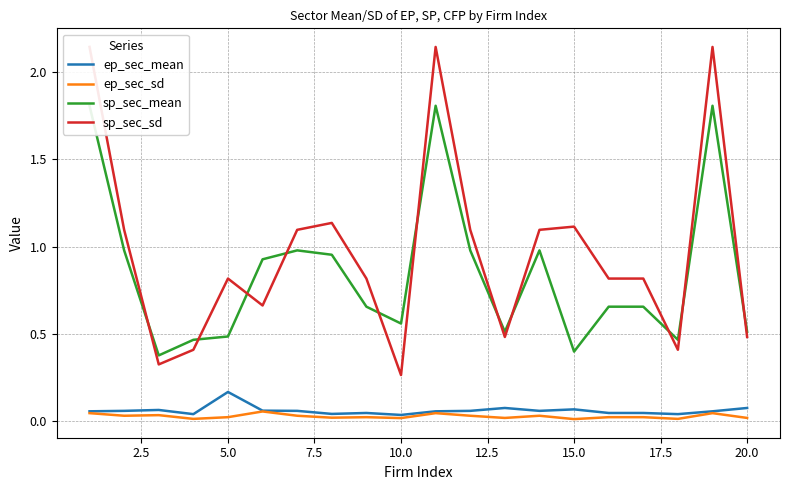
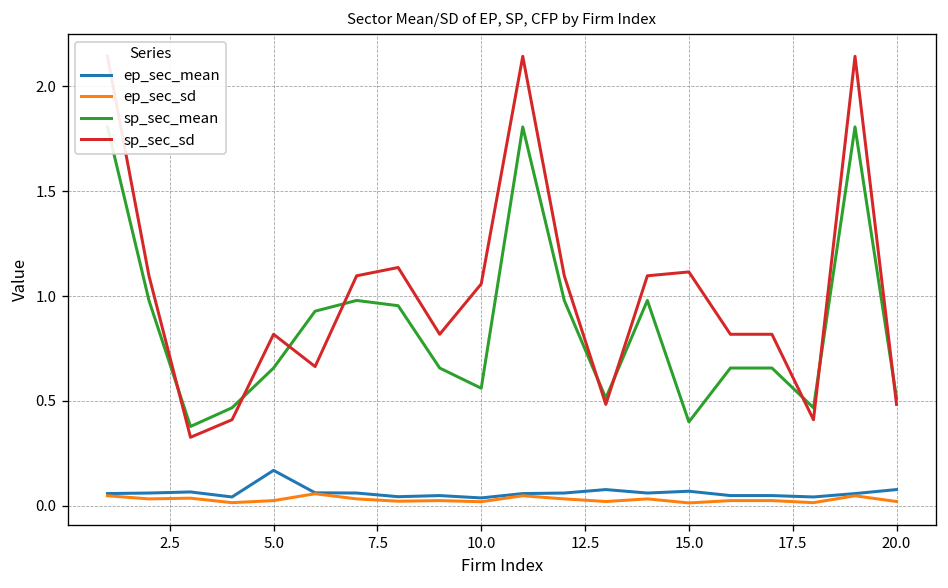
  {
    "ep_sec_mean": {
      "5.0": 0.17,
      "10.0": 0.04,
      "15.0": 0.07,
      "20.0": 0.08
    },
    "ep_sec_sd": {
      "5.0": 0.02,
      "10.0": 0.02,
      "15.0": 0.01,
      "20.0": 0.02
    },
    "sp_sec_mean": {
-     "5.0": 0.49,
+     "5.0": 0.66,
      "10.0": 0.56,
      "15.0": 0.40,
      "20.0": 0.51
    },
    "sp_sec_sd": {
      "5.0": 0.82,
-     "10.0": 0.27,
+     "10.0": 1.06,
      "15.0": 1.12,
      "20.0": 0.48
    }
  }
